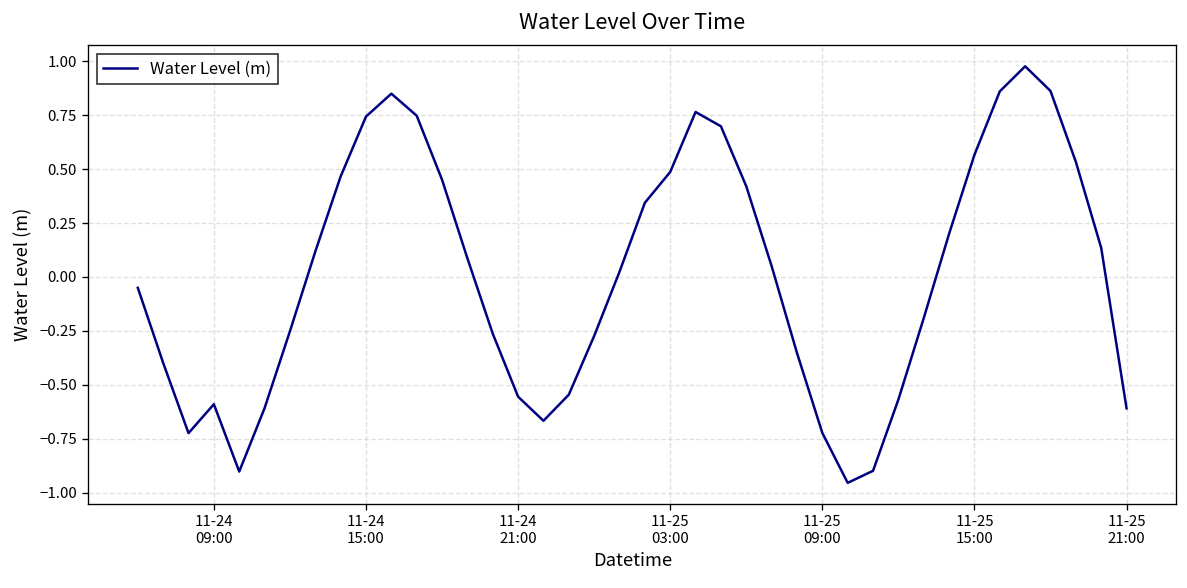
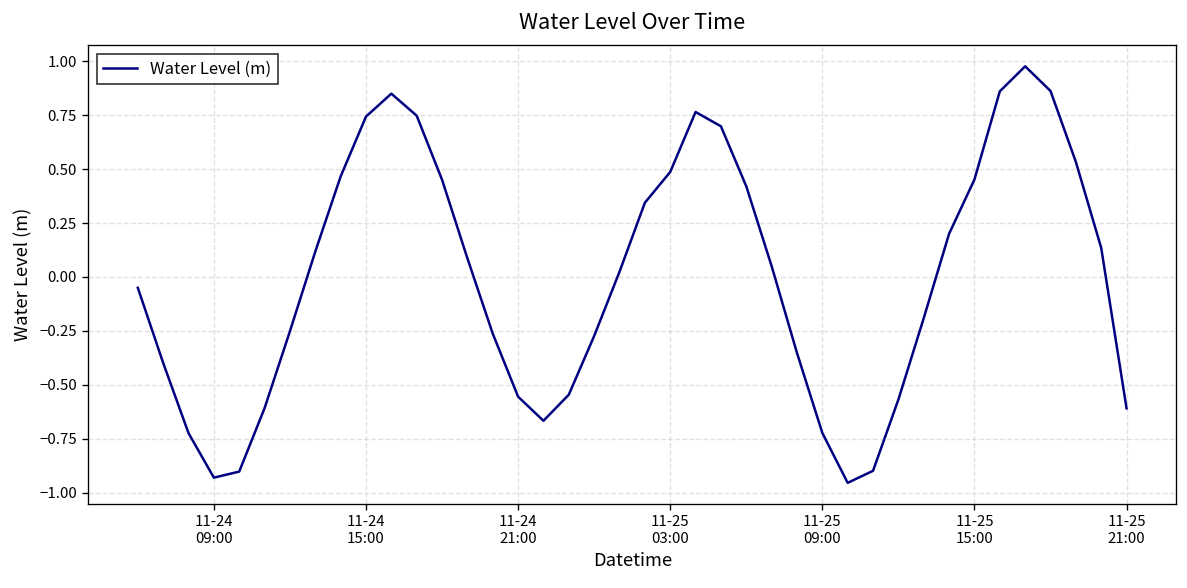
  {
-   "11-24 09:00": -0.59,
+   "11-24 09:00": -0.93,
    "11-24 15:00": 0.74,
    "11-24 21:00": -0.55,
    "11-25 03:00": 0.49,
    "11-25 09:00": -0.72,
-   "11-25 15:00": 0.57,
+   "11-25 15:00": 0.45,
    "11-25 21:00": -0.61
  }
